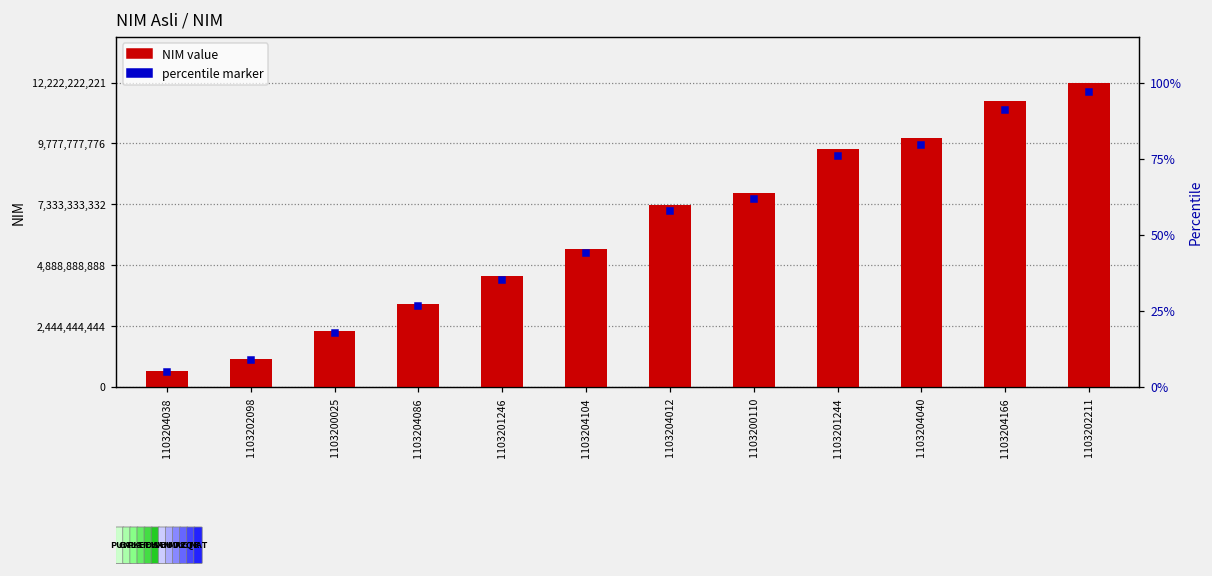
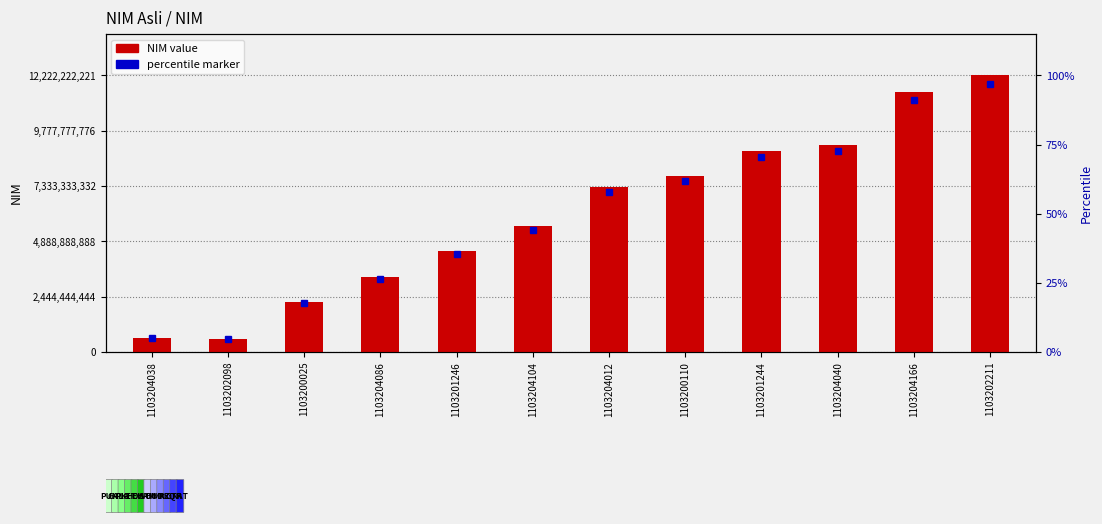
  {
    "NIM value": {
      "1103204038": "600,000,000",
-     "1103202098": "1,100,000,000",
+     "1103202098": "600,000,000",
      "1103200025": "2,200,000,000",
      "1103204086": "3,300,000,000",
      "1103201246": "4,400,000,000",
      "1103204104": "5,600,000,000",
      "1103204012": "7,300,000,000",
      "1103200110": "7,800,000,000",
-     "1103201244": "9,500,000,000",
-     "1103204040": "10,000,000,000",
+     "1103201244": "8,900,000,000",
+     "1103204040": "9,100,000,000",
      "1103204166": "11,500,000,000",
      "1103202211": "12,200,000,000"
    }
  }
